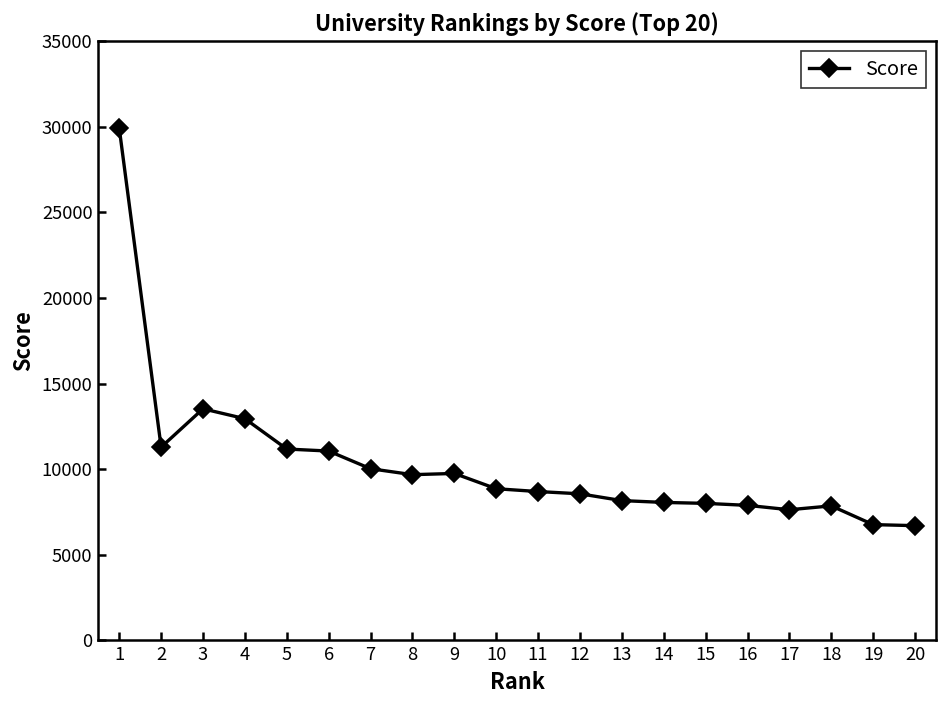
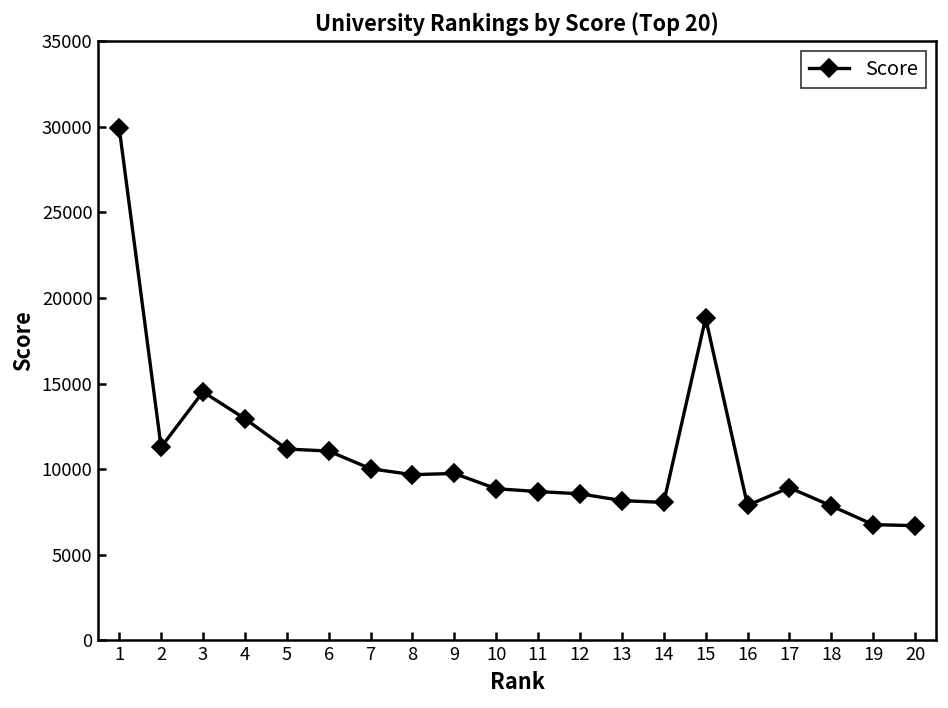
  {
    "1": 29900,
    "2": 11300,
-   "3": 13500,
+   "3": 14500,
    "4": 12900,
    "5": 11200,
    "6": 11100,
    "7": 10000,
    "8": 9700,
    "9": 9700,
    "10": 8900,
    "11": 8700,
    "12": 8600,
    "13": 8200,
    "14": 8100,
-   "15": 8000,
+   "15": 18800,
    "16": 7900,
-   "17": 7600,
+   "17": 8900,
    "18": 7900,
    "19": 6800,
    "20": 6700
  }
